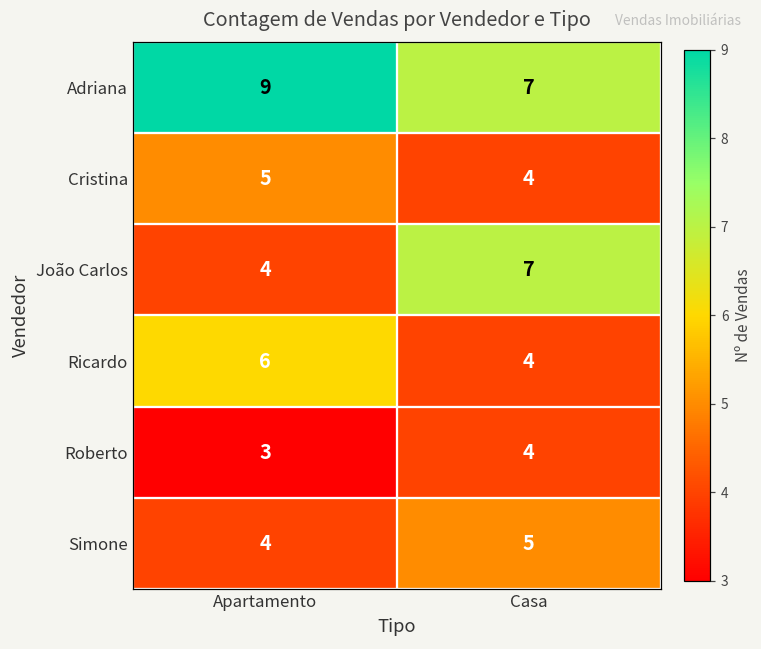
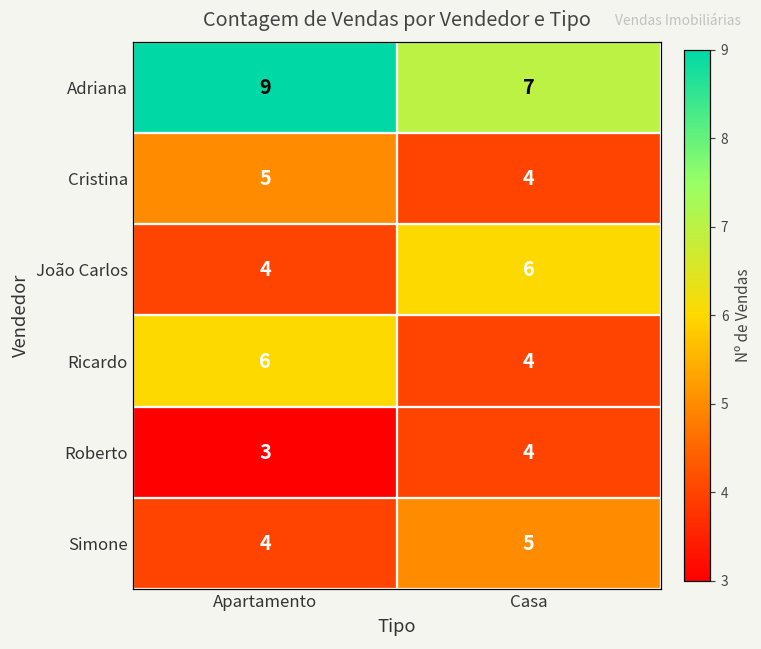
  {
    "Adriana": {
      "Apartamento": 9,
      "Casa": 7
    },
    "Cristina": {
      "Apartamento": 5,
      "Casa": 4
    },
    "João Carlos": {
      "Apartamento": 4,
-     "Casa": 7
+     "Casa": 6
    },
    "Ricardo": {
      "Apartamento": 6,
      "Casa": 4
    },
    "Roberto": {
      "Apartamento": 3,
      "Casa": 4
    },
    "Simone": {
      "Apartamento": 4,
      "Casa": 5
    }
  }
